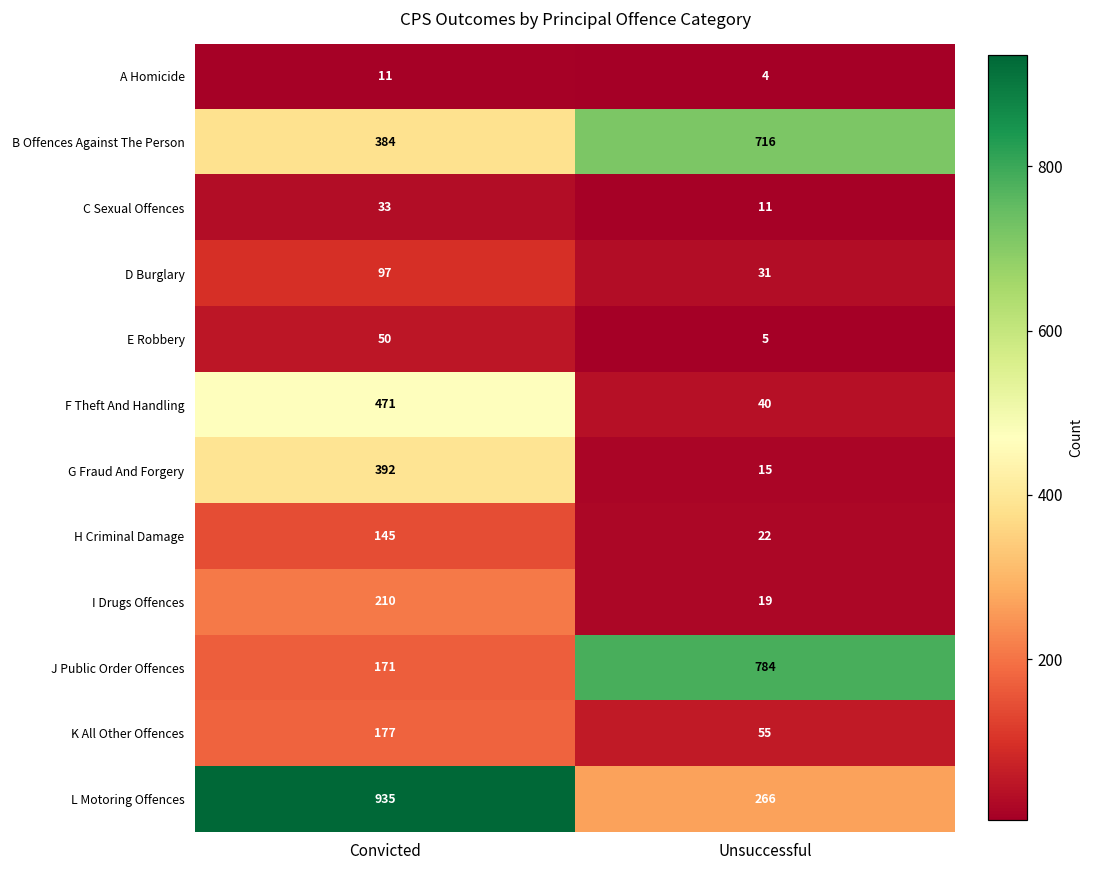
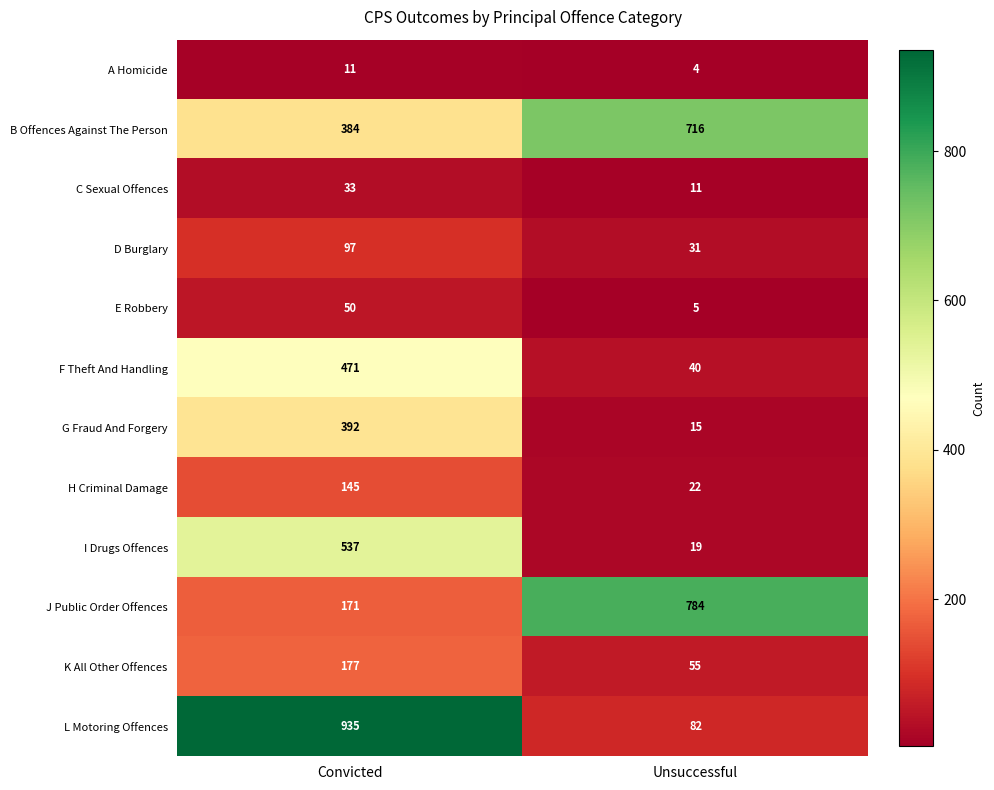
  {
    "A Homicide": {
      "Convicted": 11,
      "Unsuccessful": 4
    },
    "B Offences Against The Person": {
      "Convicted": 384,
      "Unsuccessful": 716
    },
    "C Sexual Offences": {
      "Convicted": 33,
      "Unsuccessful": 11
    },
    "D Burglary": {
      "Convicted": 97,
      "Unsuccessful": 31
    },
    "E Robbery": {
      "Convicted": 50,
      "Unsuccessful": 5
    },
    "F Theft And Handling": {
      "Convicted": 471,
      "Unsuccessful": 40
    },
    "G Fraud And Forgery": {
      "Convicted": 392,
      "Unsuccessful": 15
    },
    "H Criminal Damage": {
      "Convicted": 145,
      "Unsuccessful": 22
    },
    "I Drugs Offences": {
-     "Convicted": 210,
+     "Convicted": 537,
      "Unsuccessful": 19
    },
    "J Public Order Offences": {
      "Convicted": 171,
      "Unsuccessful": 784
    },
    "K All Other Offences": {
      "Convicted": 177,
      "Unsuccessful": 55
    },
    "L Motoring Offences": {
      "Convicted": 935,
-     "Unsuccessful": 266
+     "Unsuccessful": 82
    }
  }
